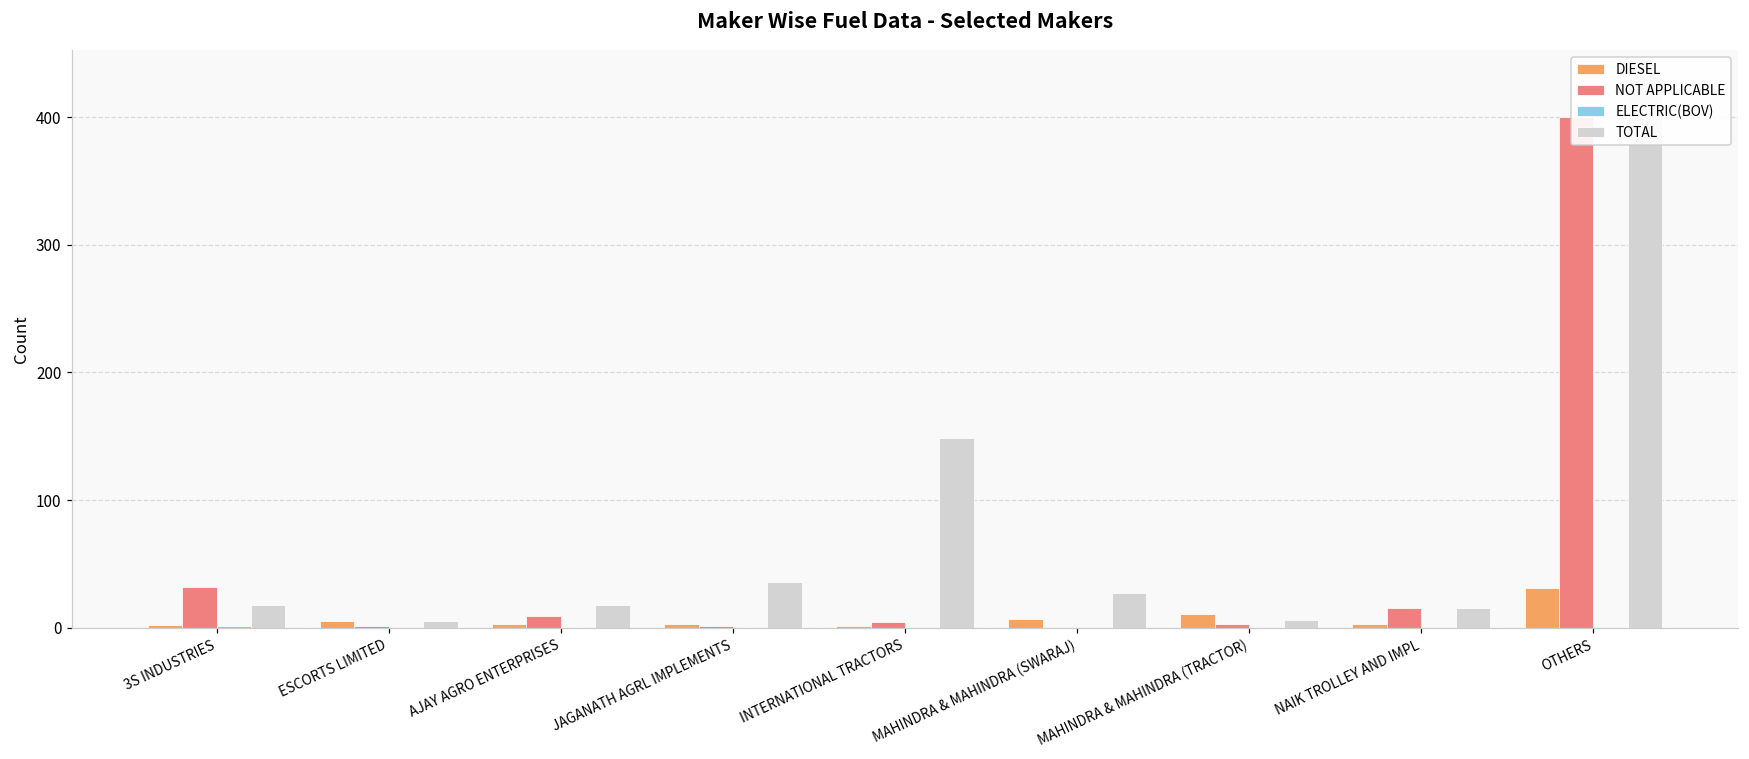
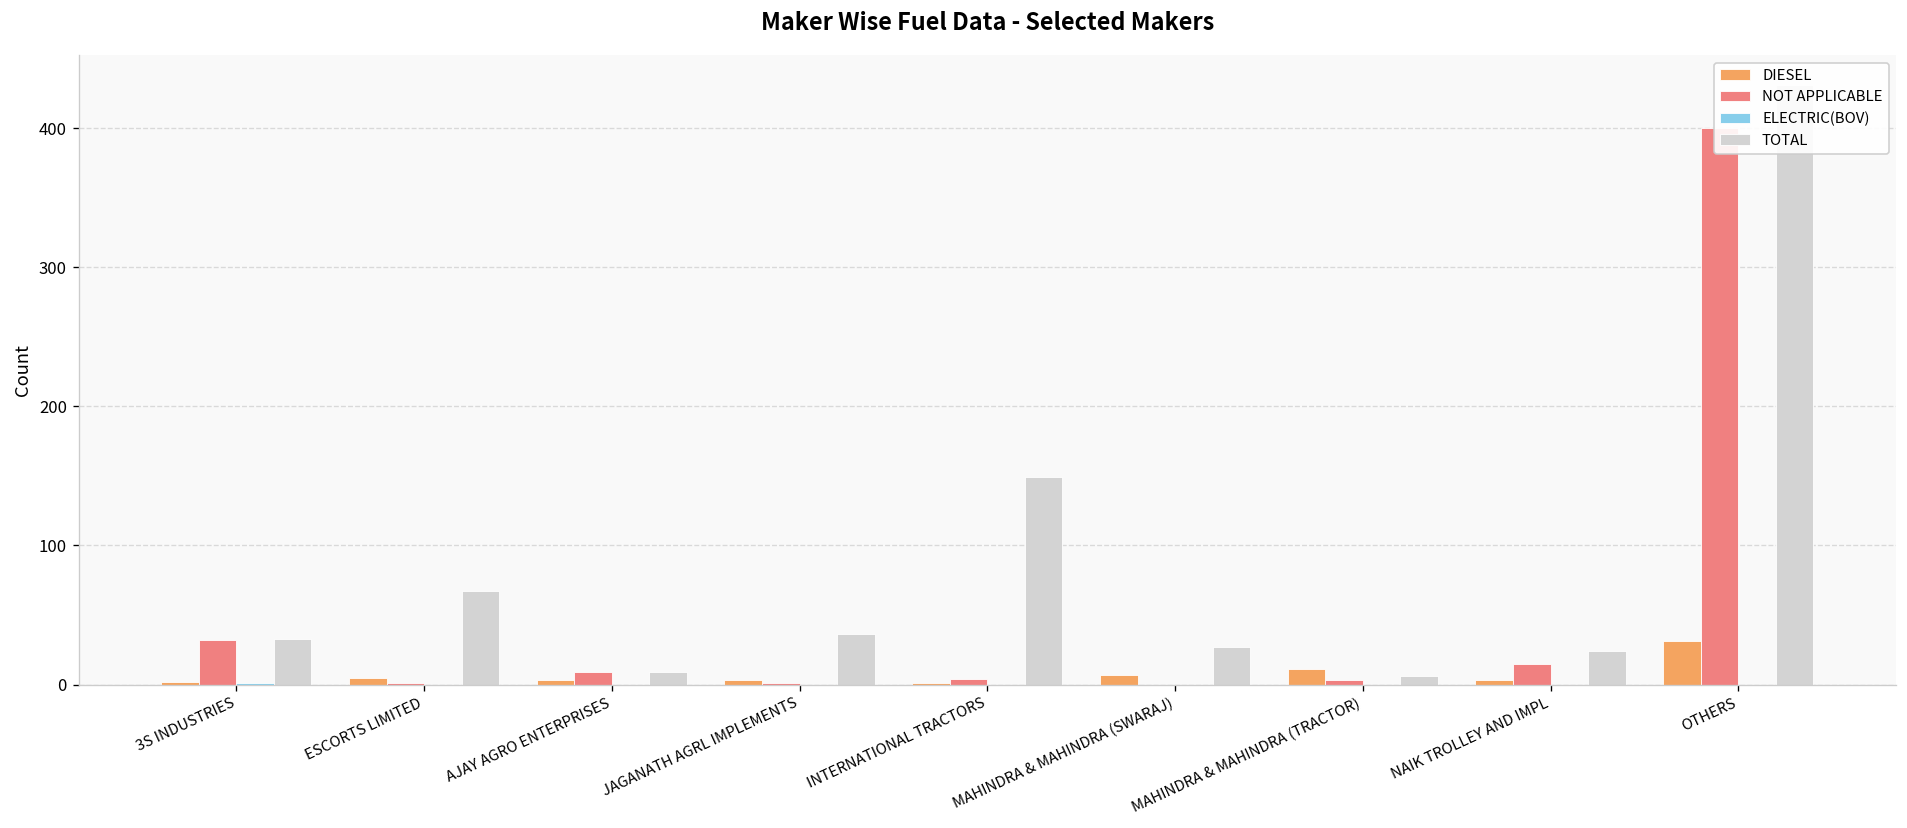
  {
    "ELECTRIC(BOV)": {
      "ESCORTS LIMITED": 0,
      "AJAY AGRO ENTERPRISES": 0,
      "JAGANATH AGRL IMPLEMENTS": 0,
      "INTERNATIONAL TRACTORS": 0,
      "MAHINDRA & MAHINDRA (SWARAJ)": 0,
      "MAHINDRA & MAHINDRA (TRACTOR)": 0,
      "NAIK TROLLEY AND IMPL": 0,
      "OTHERS": 0
    },
    "TOTAL": {
-     "3S INDUSTRIES": 18,
-     "ESCORTS LIMITED": 5,
-     "AJAY AGRO ENTERPRISES": 18,
+     "3S INDUSTRIES": 33,
+     "ESCORTS LIMITED": 67,
+     "AJAY AGRO ENTERPRISES": 9,
      "JAGANATH AGRL IMPLEMENTS": 36,
      "INTERNATIONAL TRACTORS": 149,
      "MAHINDRA & MAHINDRA (SWARAJ)": 27,
      "MAHINDRA & MAHINDRA (TRACTOR)": 6,
-     "NAIK TROLLEY AND IMPL": 15
+     "NAIK TROLLEY AND IMPL": 24
    }
  }
